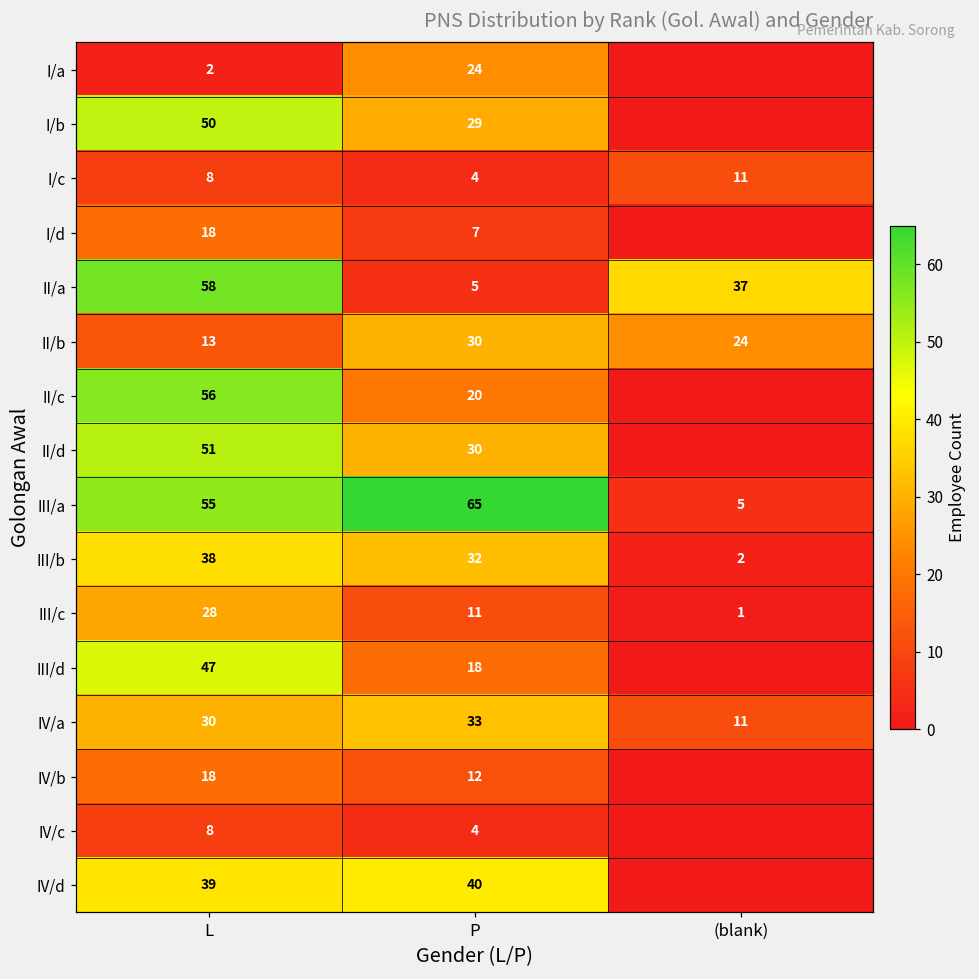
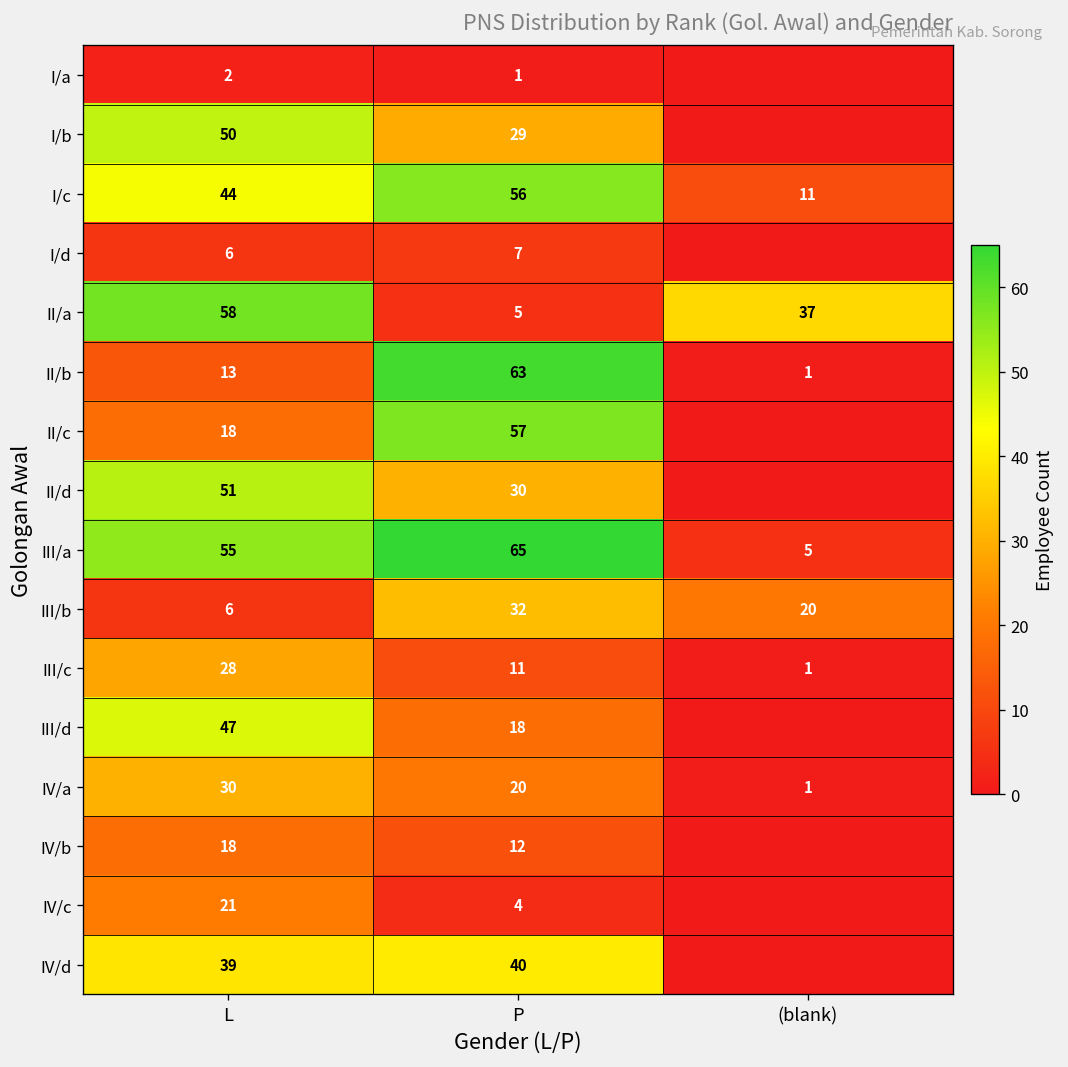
  {
    "I/a": {
      "L": 2,
-     "P": 24
+     "P": 1
    },
    "I/b": {
      "L": 50,
      "P": 29
    },
    "I/c": {
-     "L": 8,
-     "P": 4,
+     "L": 44,
+     "P": 56,
      "(blank)": 11
    },
    "I/d": {
-     "L": 18,
+     "L": 6,
      "P": 7
    },
    "II/a": {
      "L": 58,
      "P": 5,
      "(blank)": 37
    },
    "II/b": {
      "L": 13,
-     "P": 30,
-     "(blank)": 24
+     "P": 63,
+     "(blank)": 1
    },
    "II/c": {
-     "L": 56,
-     "P": 20
+     "L": 18,
+     "P": 57
    },
    "II/d": {
      "L": 51,
      "P": 30
    },
    "III/a": {
      "L": 55,
      "P": 65,
      "(blank)": 5
    },
    "III/b": {
-     "L": 38,
+     "L": 6,
      "P": 32,
-     "(blank)": 2
+     "(blank)": 20
    },
    "III/c": {
      "L": 28,
      "P": 11,
      "(blank)": 1
    },
    "III/d": {
      "L": 47,
      "P": 18
    },
    "IV/a": {
      "L": 30,
-     "P": 33,
-     "(blank)": 11
+     "P": 20,
+     "(blank)": 1
    },
    "IV/b": {
      "L": 18,
      "P": 12
    },
    "IV/c": {
-     "L": 8,
+     "L": 21,
      "P": 4
    },
    "IV/d": {
      "L": 39,
      "P": 40
    }
  }
